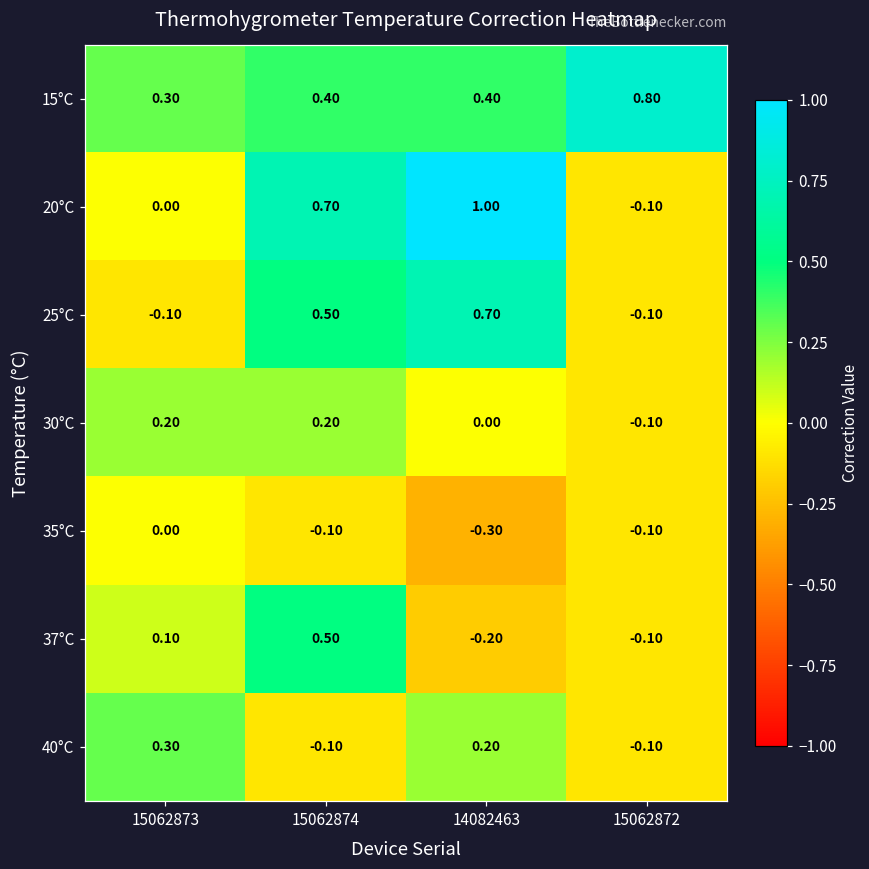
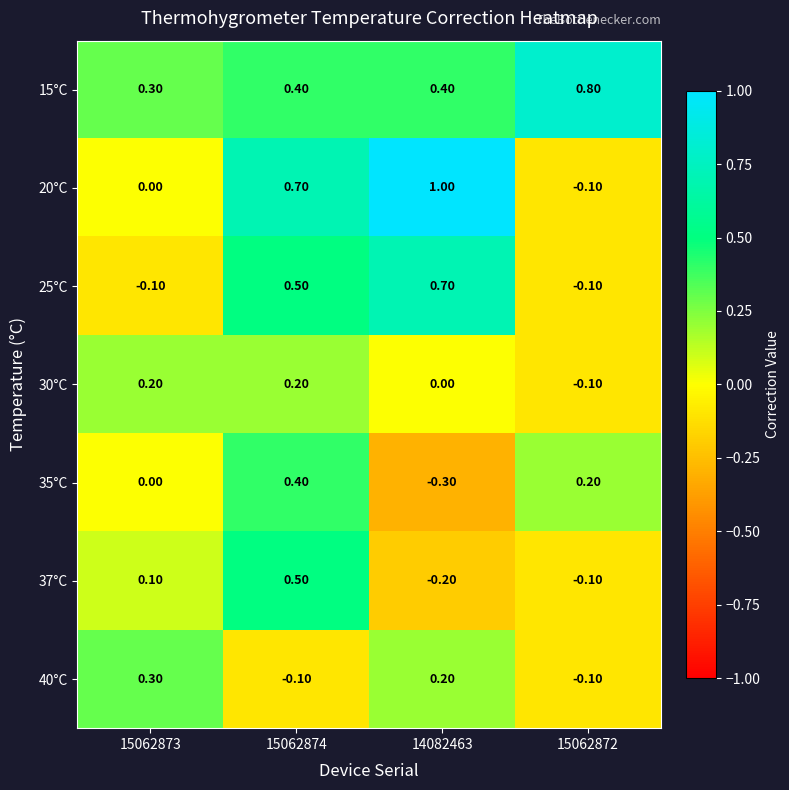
  {
    "15°C": {
      "15062873": 0.30,
      "15062874": 0.40,
      "14082463": 0.40,
      "15062872": 0.80
    },
    "20°C": {
      "15062873": 0.00,
      "15062874": 0.70,
      "14082463": 1.00,
      "15062872": -0.10
    },
    "25°C": {
      "15062873": -0.10,
      "15062874": 0.50,
      "14082463": 0.70,
      "15062872": -0.10
    },
    "30°C": {
      "15062873": 0.20,
      "15062874": 0.20,
      "14082463": 0.00,
      "15062872": -0.10
    },
    "35°C": {
      "15062873": 0.00,
-     "15062874": -0.10,
+     "15062874": 0.40,
      "14082463": -0.30,
-     "15062872": -0.10
+     "15062872": 0.20
    },
    "37°C": {
      "15062873": 0.10,
      "15062874": 0.50,
      "14082463": -0.20,
      "15062872": -0.10
    },
    "40°C": {
      "15062873": 0.30,
      "15062874": -0.10,
      "14082463": 0.20,
      "15062872": -0.10
    }
  }
